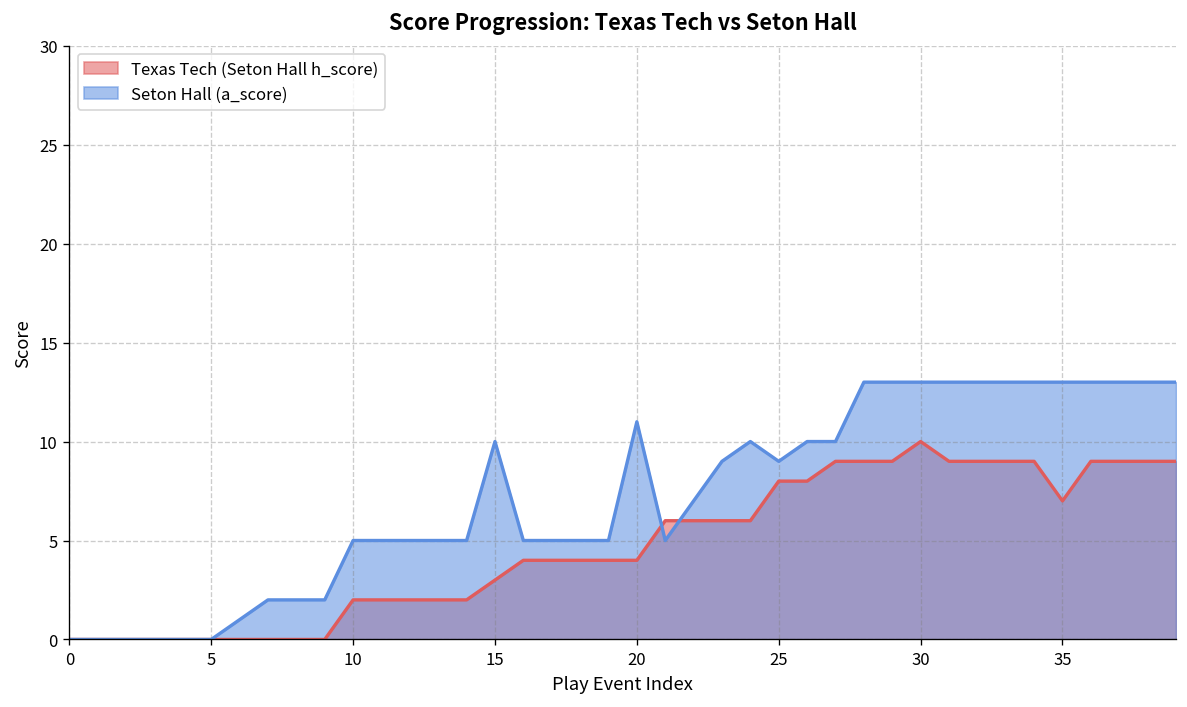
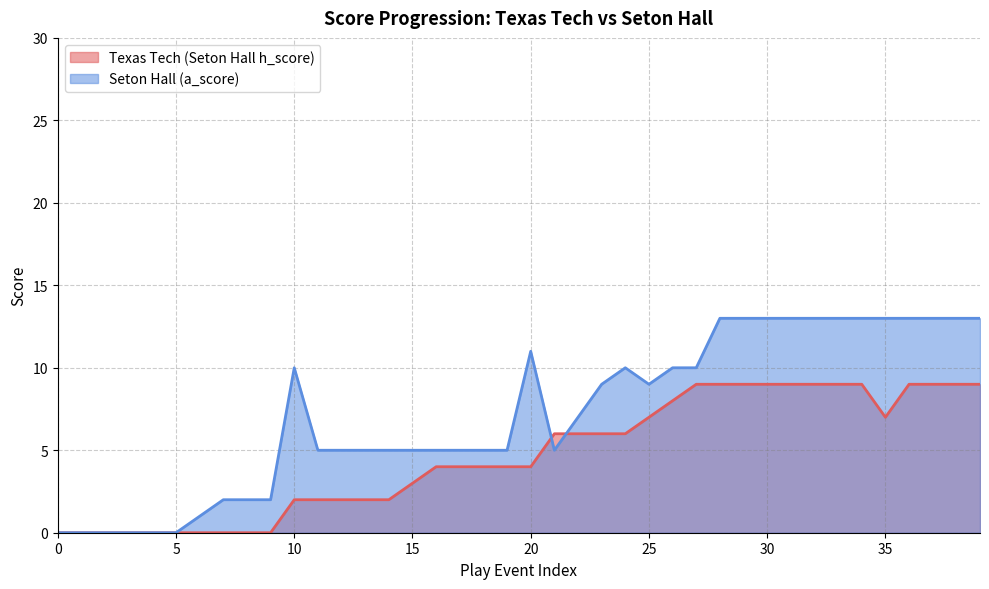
  {
    "Texas Tech (Seton Hall h_score)": {
      "10": 2,
      "15": 3,
      "20": 4,
-     "25": 8,
-     "30": 10,
+     "25": 7,
+     "30": 9,
      "35": 7
    },
    "Seton Hall (a_score)": {
-     "10": 5,
-     "15": 10,
+     "10": 10,
+     "15": 5,
      "20": 11,
      "25": 9,
      "30": 13,
      "35": 13
    }
  }
